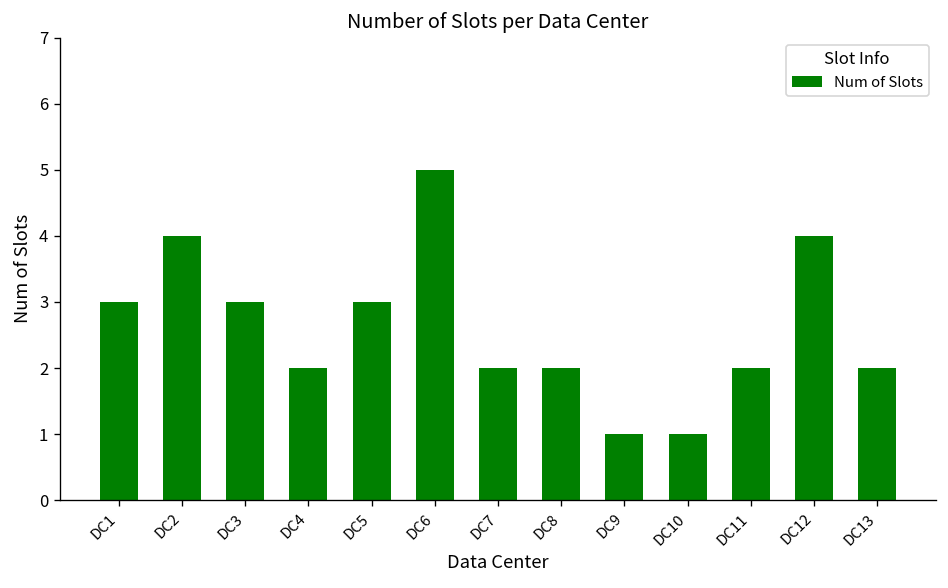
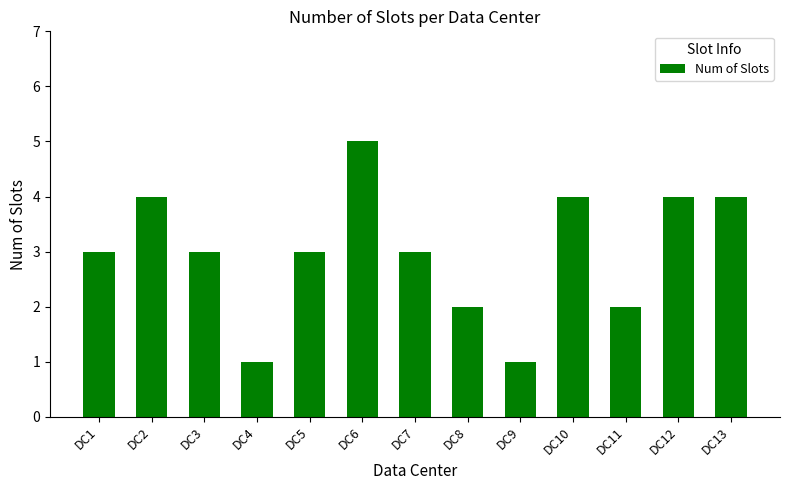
  {
    "DC1": 3,
    "DC2": 4,
    "DC3": 3,
-   "DC4": 2,
+   "DC4": 1,
    "DC5": 3,
    "DC6": 5,
-   "DC7": 2,
+   "DC7": 3,
    "DC8": 2,
    "DC9": 1,
-   "DC10": 1,
+   "DC10": 4,
    "DC11": 2,
    "DC12": 4,
-   "DC13": 2
+   "DC13": 4
  }
